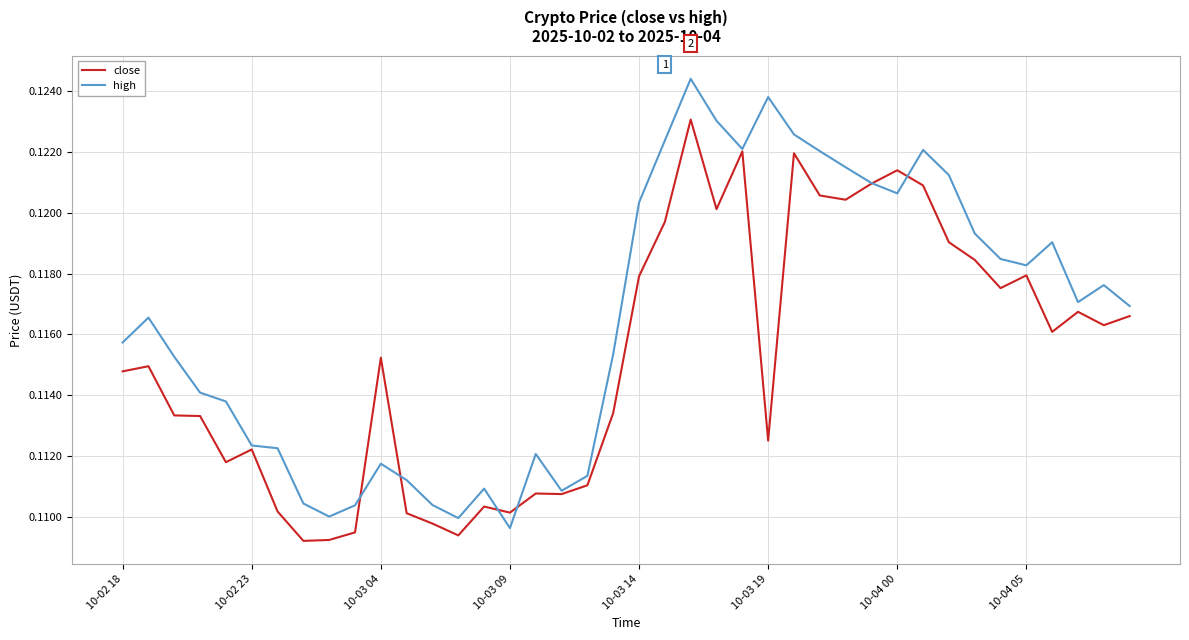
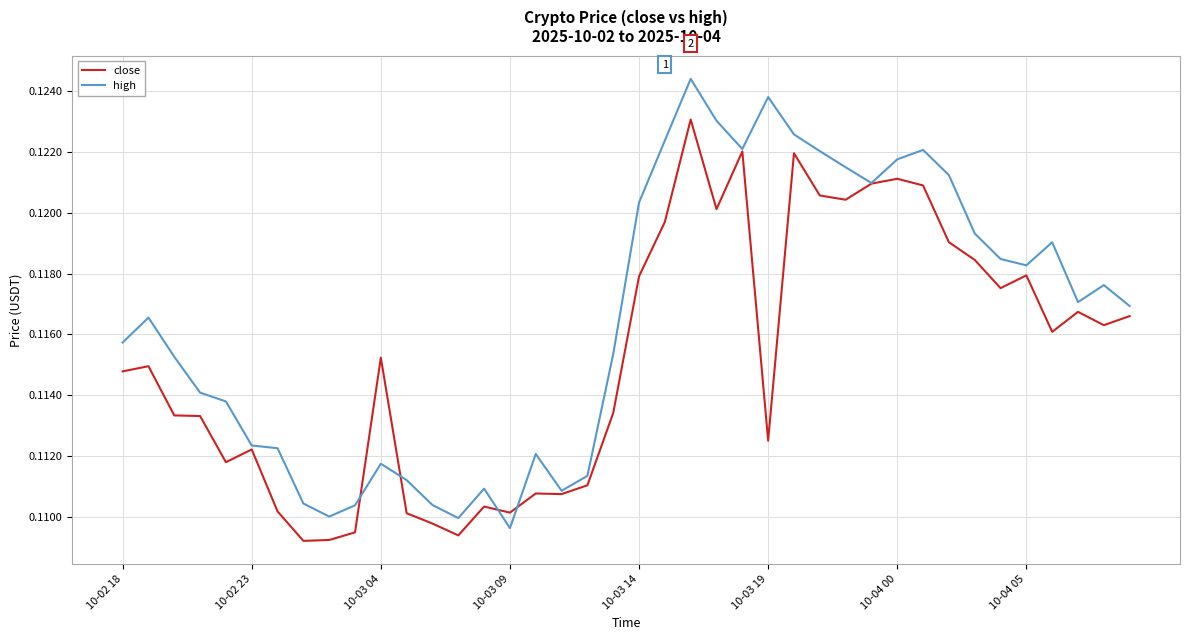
  {
    "close": {
      "10-02 18": 0.1148,
      "10-02 23": 0.1122,
      "10-03 04": 0.1152,
      "10-03 09": 0.1101,
      "10-03 14": 0.1179,
      "10-03 19": 0.1125,
-     "10-04 00": 0.1214,
+     "10-04 00": 0.1211,
      "10-04 05": 0.1179
    },
    "high": {
      "10-02 18": 0.1157,
      "10-02 23": 0.1123,
      "10-03 04": 0.1117,
      "10-03 09": 0.1096,
      "10-03 14": 0.1203,
      "10-03 19": 0.1238,
-     "10-04 00": 0.1206,
+     "10-04 00": 0.1218,
      "10-04 05": 0.1183
    }
  }
